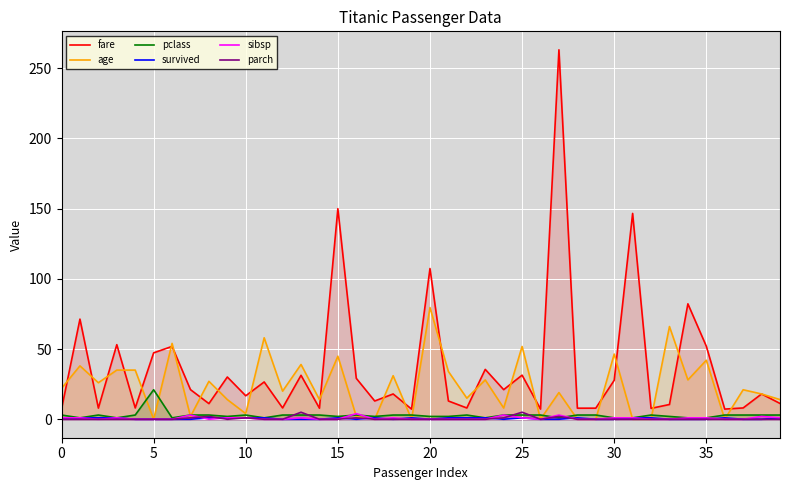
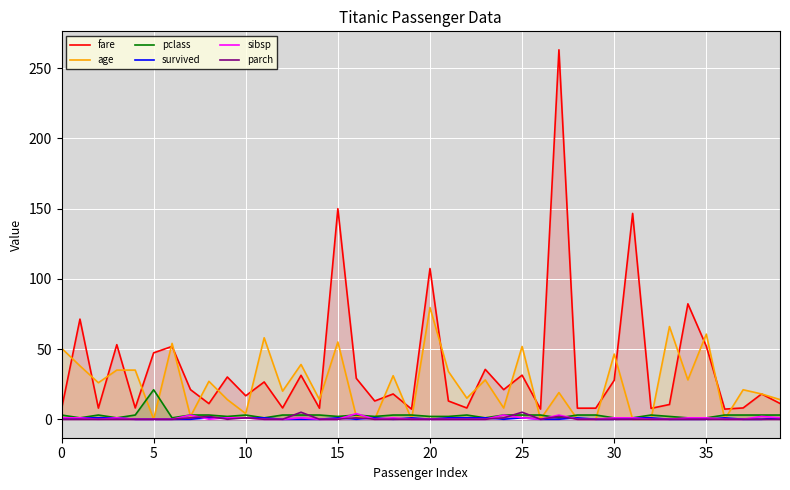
  {
    "fare": {
      "0": 7,
      "5": 47,
      "10": 17,
      "15": 150,
      "20": 107,
      "25": 31,
      "30": 28,
      "35": 52
    },
    "age": {
-     "0": 22,
-     "15": 45,
+     "0": 51,
+     "15": 55,
      "20": 80,
      "25": 52,
      "30": 46,
-     "35": 42
+     "35": 61
    },
    "pclass": {
      "0": 3,
      "5": 21,
      "20": 2,
      "25": 3
    },
    "parch": {
      "25": 5
    }
  }
